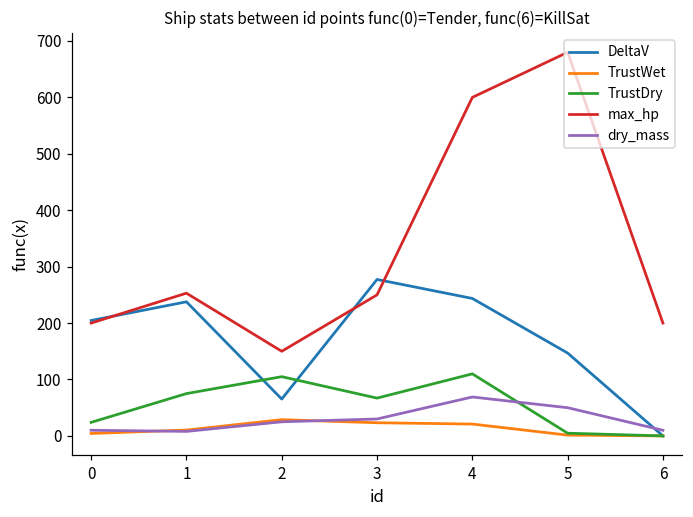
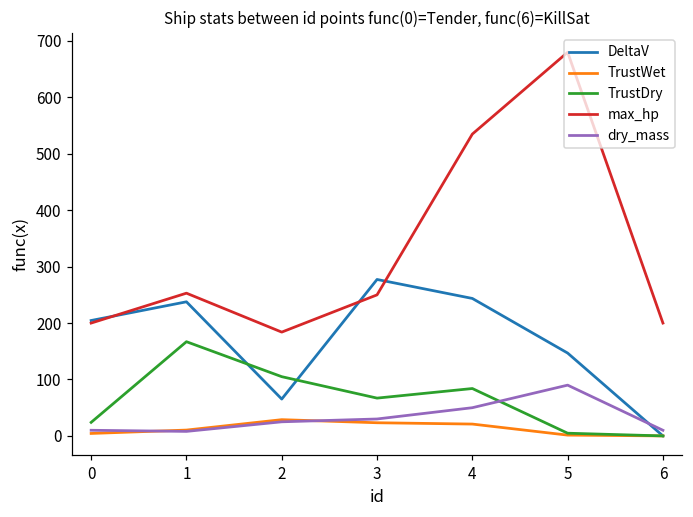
  {
    "DeltaV": {
      "1": 240,
      "2": 70,
      "3": 280,
      "4": 240,
      "5": 150
    },
    "TrustWet": {
      "0": 0,
      "3": 20,
      "4": 20
    },
    "TrustDry": {
      "0": 20,
-     "1": 80,
+     "1": 170,
      "2": 110,
      "3": 70,
-     "4": 110
+     "4": 80
    },
    "max_hp": {
      "1": 250,
-     "2": 150,
+     "2": 180,
      "3": 250,
-     "4": 600,
+     "4": 540,
      "6": 200
    },
    "dry_mass": {
      "0": 10,
      "3": 30,
-     "4": 70,
-     "5": 50,
+     "4": 50,
+     "5": 90,
      "6": 10
    }
  }
